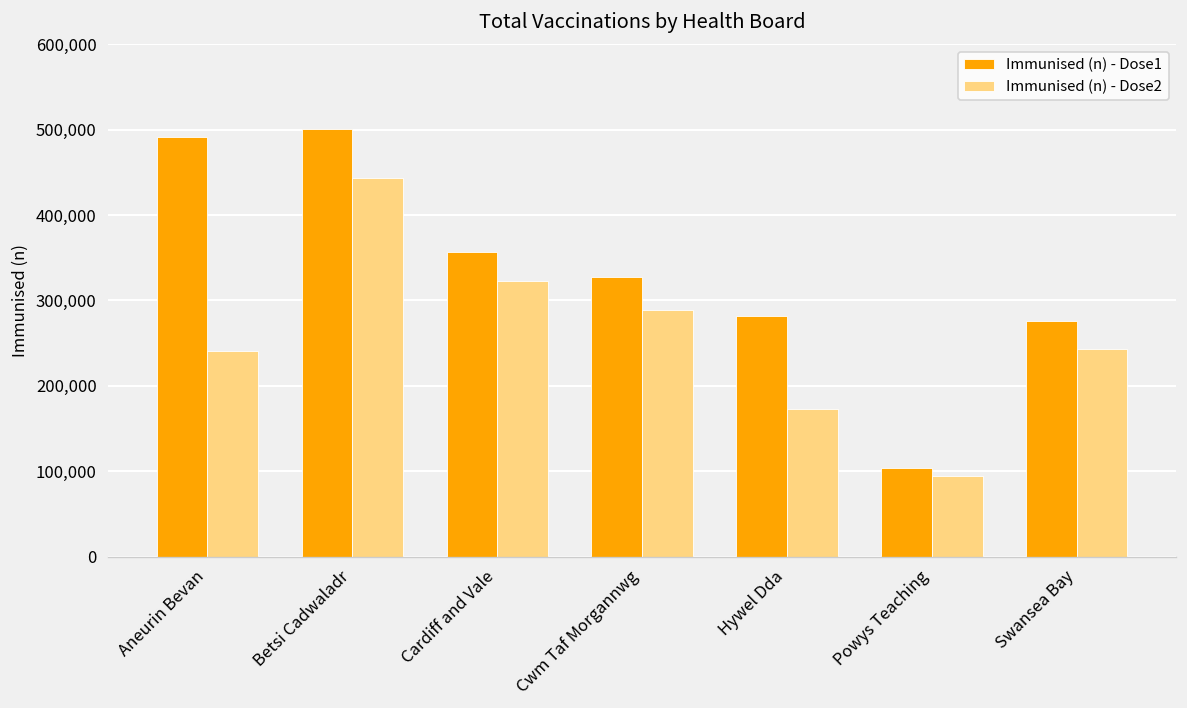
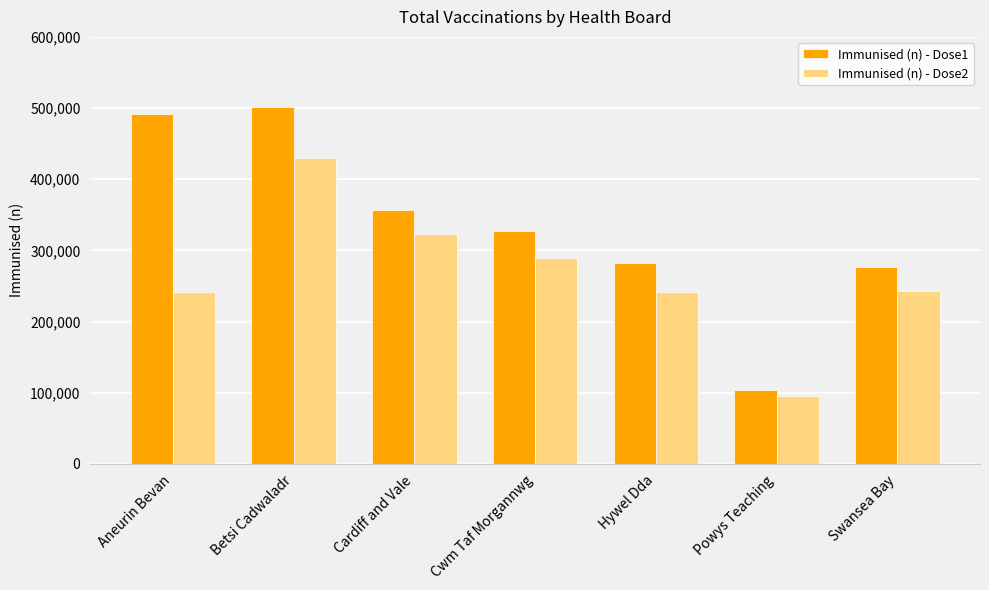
  {
    "Immunised (n) - Dose1": {
      "Aneurin Bevan": "490,000",
      "Betsi Cadwaladr": "500,000",
      "Cardiff and Vale": "360,000",
      "Cwm Taf Morgannwg": "330,000",
      "Hywel Dda": "280,000",
      "Powys Teaching": "100,000",
      "Swansea Bay": "280,000"
    },
    "Immunised (n) - Dose2": {
      "Aneurin Bevan": "240,000",
-     "Betsi Cadwaladr": "440,000",
+     "Betsi Cadwaladr": "430,000",
      "Cardiff and Vale": "320,000",
      "Cwm Taf Morgannwg": "290,000",
-     "Hywel Dda": "170,000",
+     "Hywel Dda": "240,000",
      "Powys Teaching": "90,000",
      "Swansea Bay": "240,000"
    }
  }
